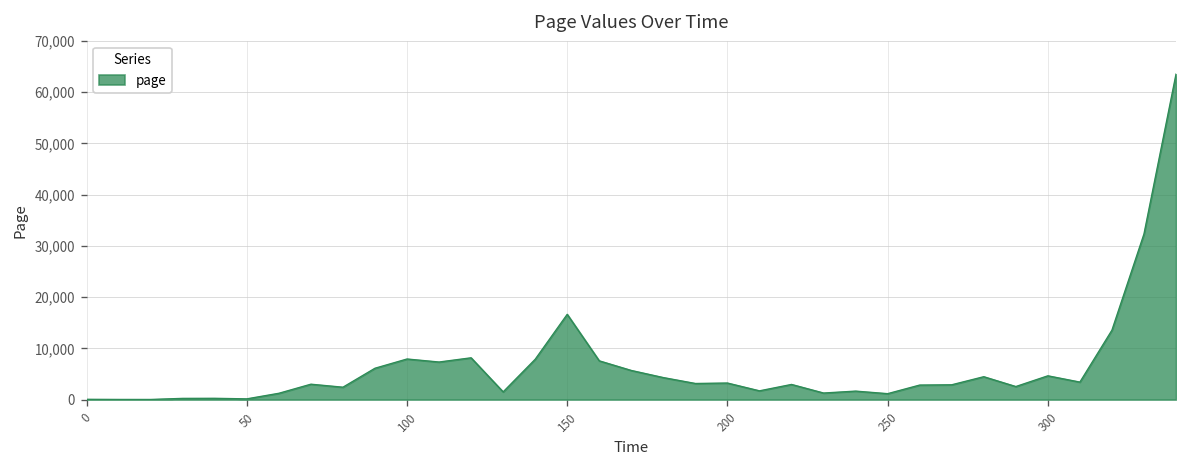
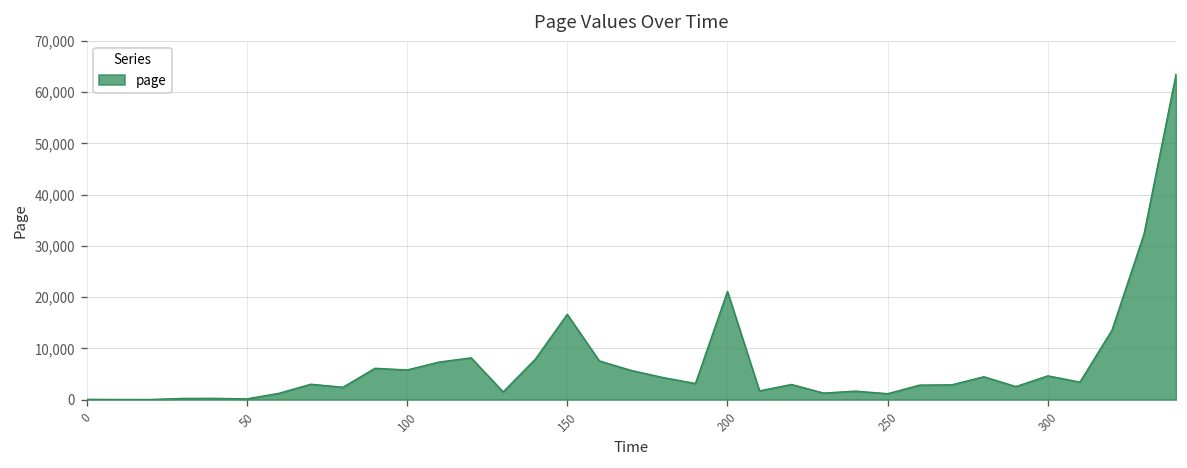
  {
    "0": "0",
    "50": "0",
-   "100": "8,000",
+   "100": "6,000",
    "150": "17,000",
-   "200": "3,000",
+   "200": "21,000",
    "250": "1,000",
    "300": "5,000"
  }
